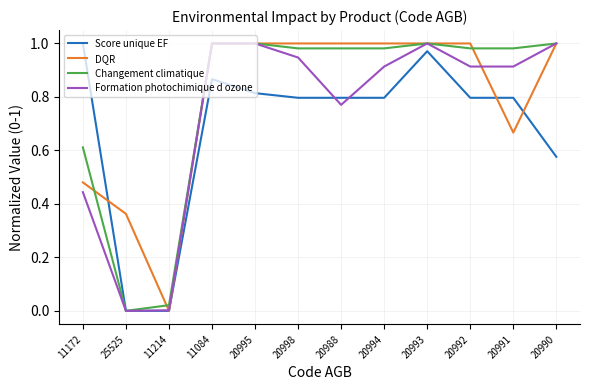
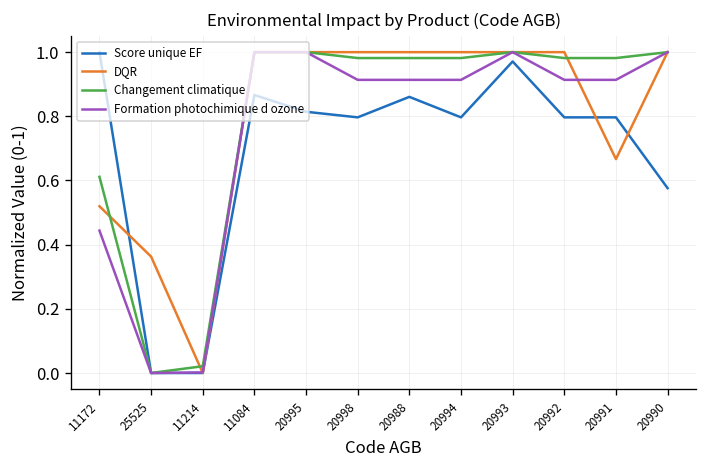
  {
    "Score unique EF": {
      "20998": 0.80,
-     "20988": 0.80,
+     "20988": 0.86,
      "20994": 0.80,
      "20993": 0.97,
      "20992": 0.80,
      "20991": 0.80,
      "20990": 0.58
    },
    "DQR": {
-     "11172": 0.48,
+     "11172": 0.52,
      "25525": 0.36,
      "20998": 1.00,
      "20988": 1.00,
      "20994": 1.00,
      "20992": 1.00,
      "20991": 0.67
    },
    "Changement climatique": {
      "11172": 0.61,
      "11214": 0.02,
      "20998": 0.98,
      "20988": 0.98,
      "20994": 0.98,
      "20992": 0.98,
      "20991": 0.98
    },
    "Formation photochimique d ozone": {
      "11172": 0.44,
-     "20998": 0.95,
-     "20988": 0.77,
+     "20998": 0.91,
+     "20988": 0.91,
      "20994": 0.91,
      "20992": 0.91,
      "20991": 0.91
    }
  }
